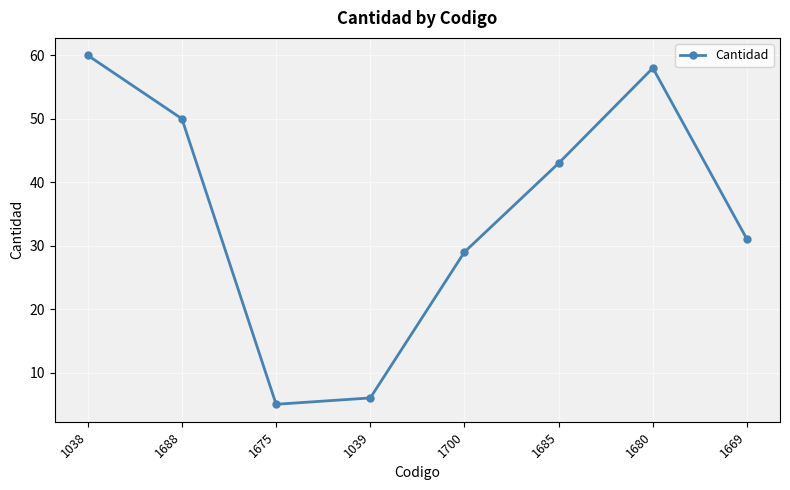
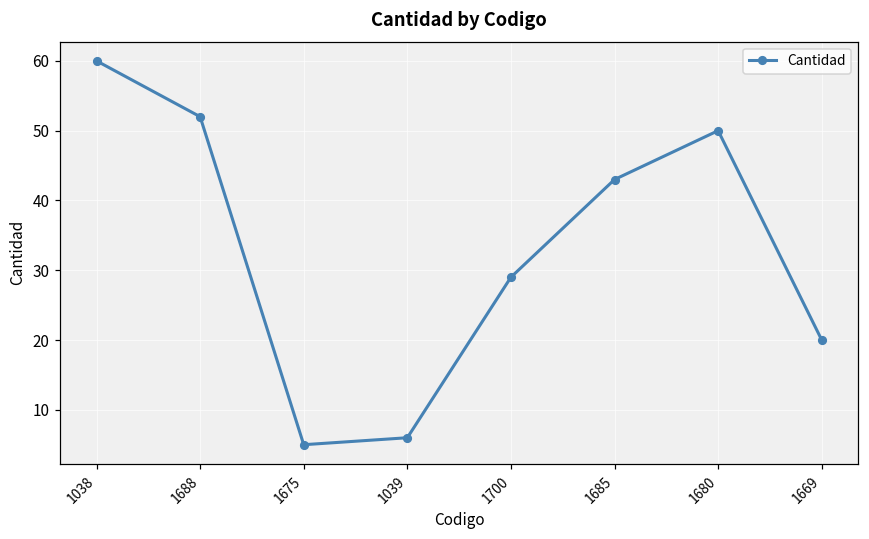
  {
    "1038": 60,
-   "1688": 50,
+   "1688": 52,
    "1675": 5,
    "1039": 6,
    "1700": 29,
    "1685": 43,
-   "1680": 58,
-   "1669": 31
+   "1680": 50,
+   "1669": 20
  }
